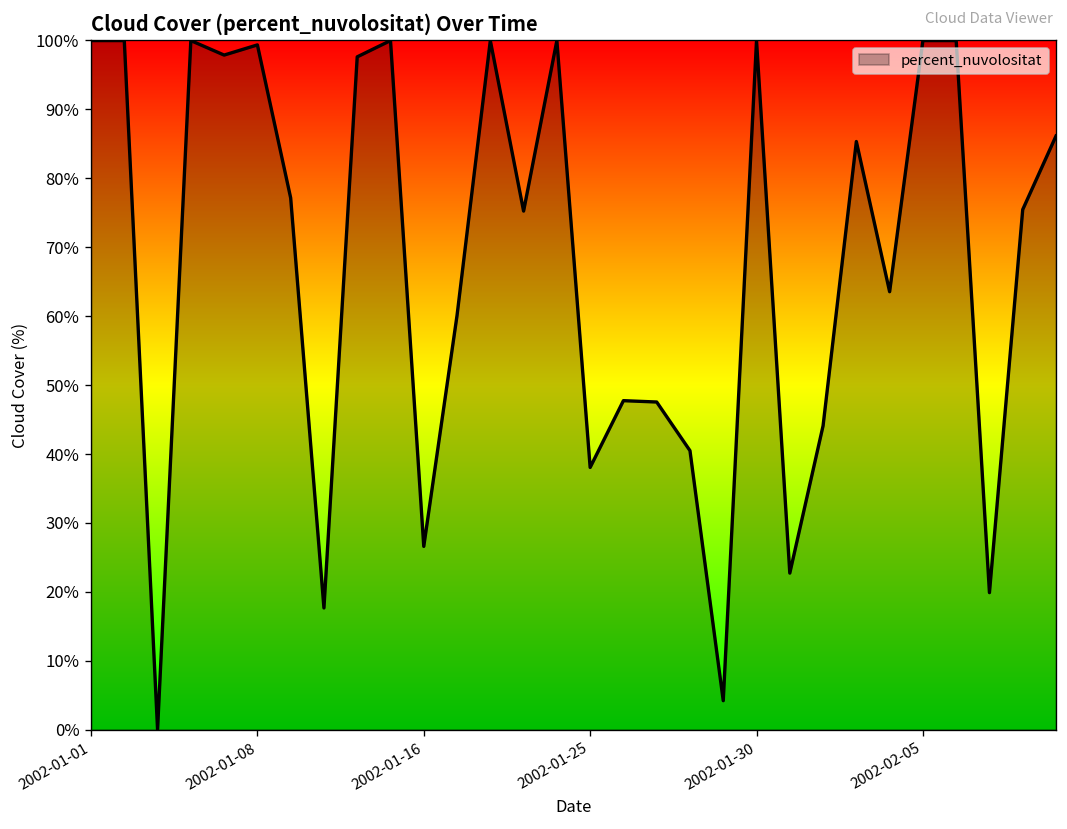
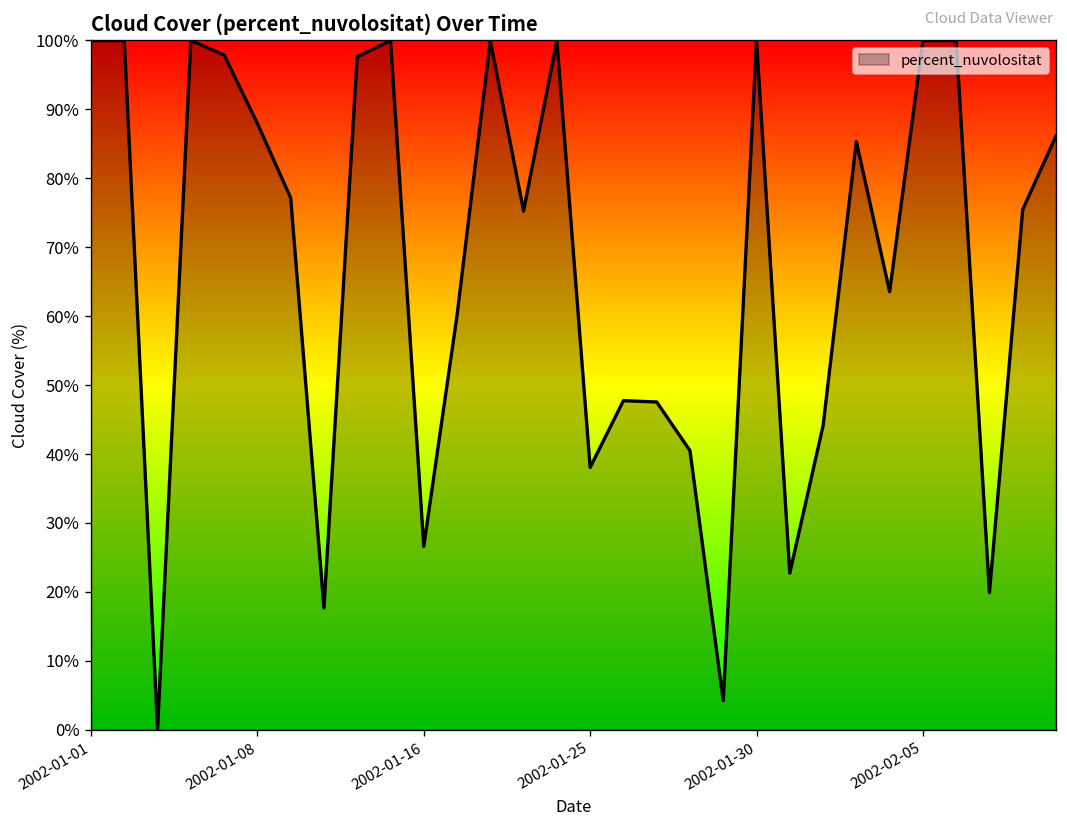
  {
    "2002-01-01": "100%",
-   "2002-01-08": "99%",
+   "2002-01-08": "88%",
    "2002-01-16": "27%",
    "2002-01-25": "38%",
    "2002-01-30": "100%",
    "2002-02-05": "100%"
  }
